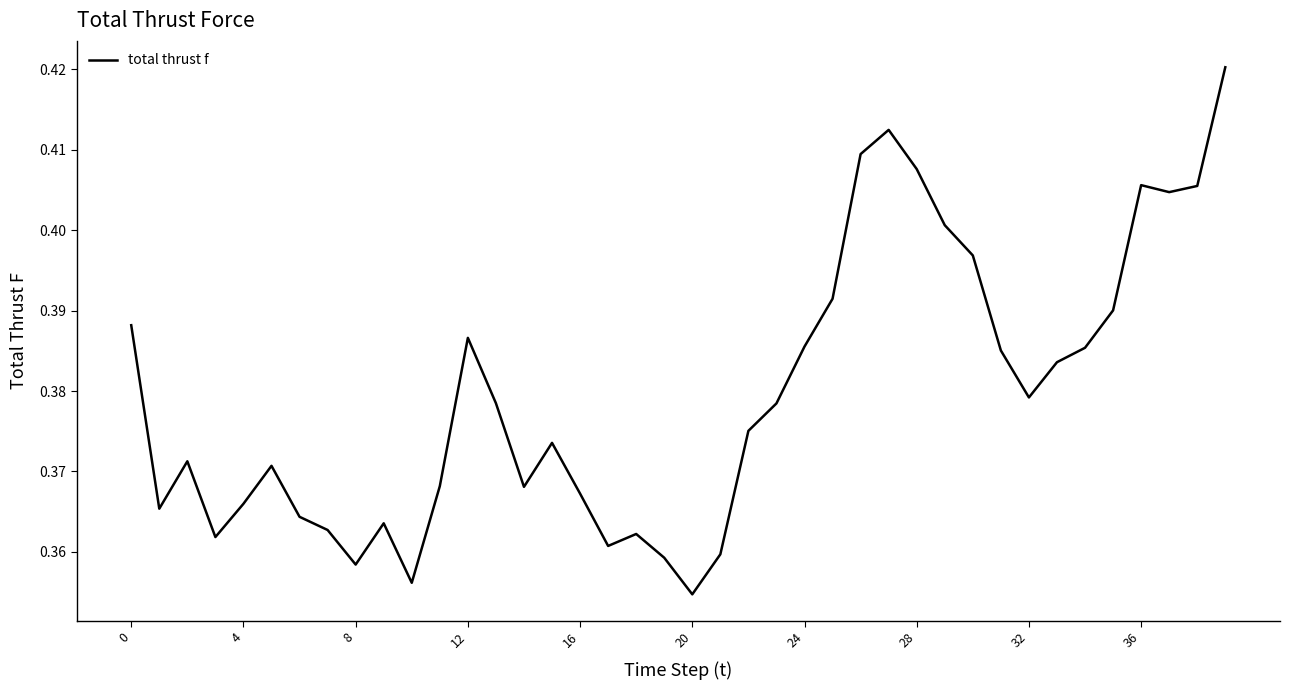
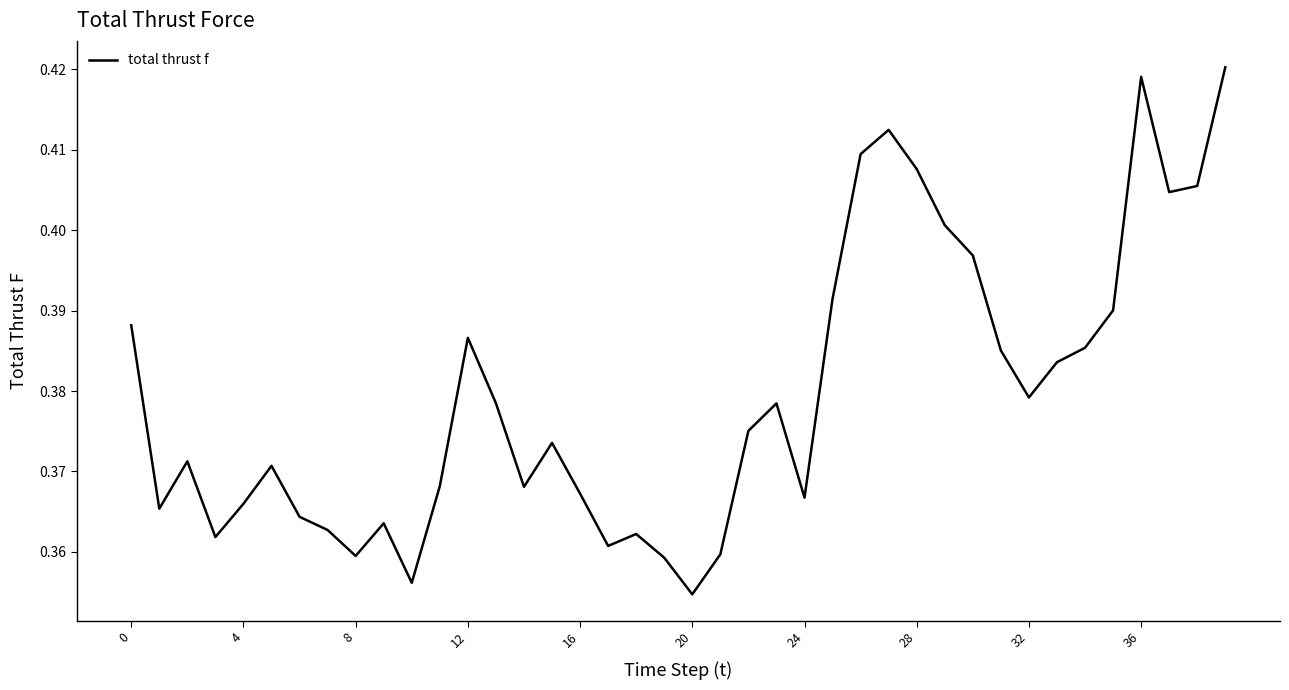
  {
    "0": 0.388,
    "4": 0.366,
-   "8": 0.358,
+   "8": 0.359,
    "12": 0.387,
    "16": 0.367,
    "20": 0.355,
-   "24": 0.386,
+   "24": 0.367,
    "28": 0.408,
    "32": 0.379,
-   "36": 0.406
+   "36": 0.419
  }
